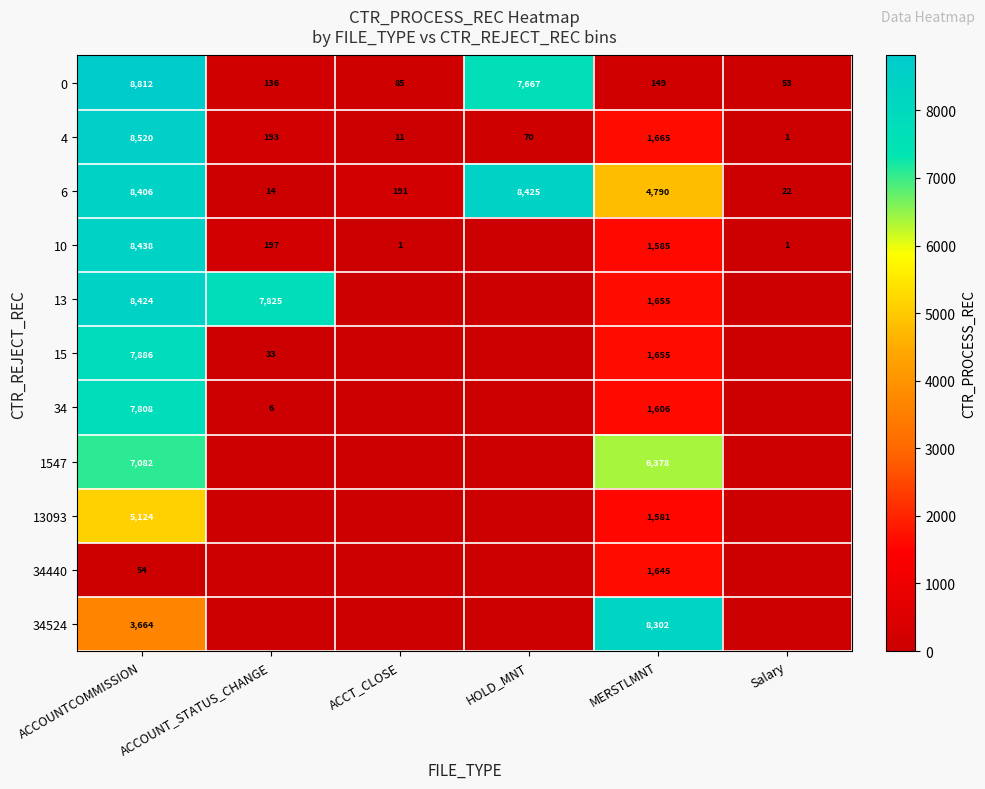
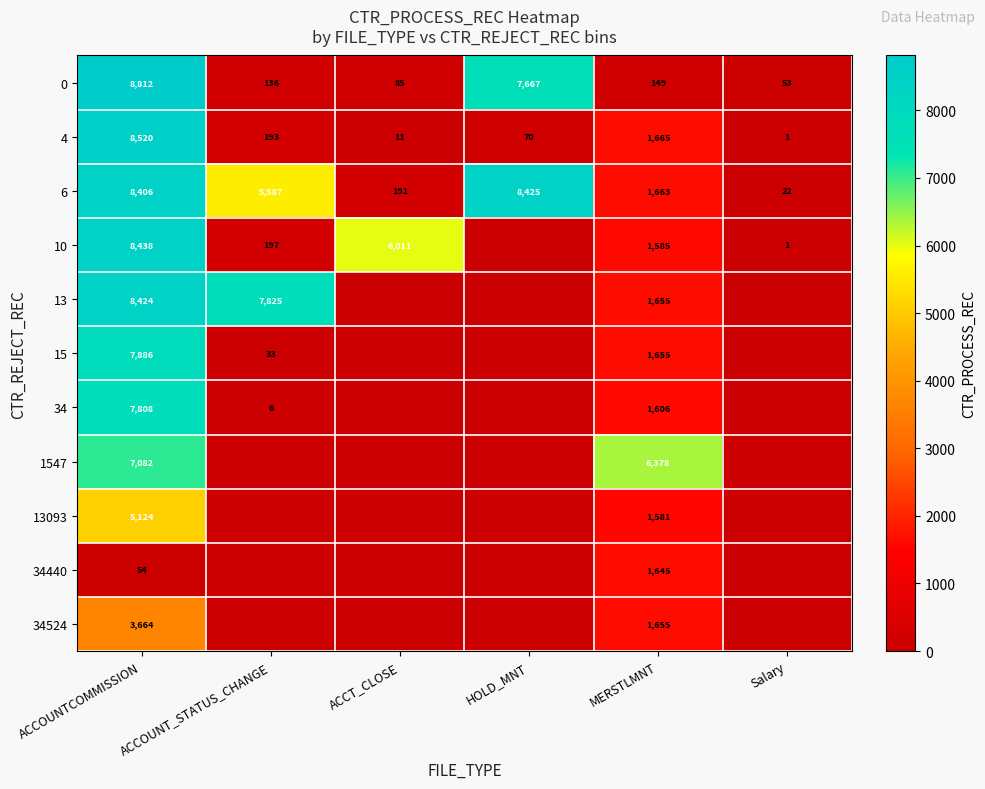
  {
    "0": {
      "ACCOUNTCOMMISSION": "8,812",
      "ACCOUNT_STATUS_CHANGE": "136",
      "ACCT_CLOSE": "85",
      "HOLD_MNT": "7,667",
      "MERSTLMNT": "149",
      "Salary": "53"
    },
    "4": {
      "ACCOUNTCOMMISSION": "8,520",
      "ACCOUNT_STATUS_CHANGE": "193",
      "ACCT_CLOSE": "11",
      "HOLD_MNT": "70",
      "MERSTLMNT": "1,665",
      "Salary": "1"
    },
    "6": {
      "ACCOUNTCOMMISSION": "8,406",
-     "ACCOUNT_STATUS_CHANGE": "14",
+     "ACCOUNT_STATUS_CHANGE": "5,587",
      "ACCT_CLOSE": "191",
      "HOLD_MNT": "8,425",
-     "MERSTLMNT": "4,790",
+     "MERSTLMNT": "1,663",
      "Salary": "22"
    },
    "10": {
      "ACCOUNTCOMMISSION": "8,438",
      "ACCOUNT_STATUS_CHANGE": "197",
-     "ACCT_CLOSE": "1",
+     "ACCT_CLOSE": "6,011",
      "MERSTLMNT": "1,585",
      "Salary": "1"
    },
    "13": {
      "ACCOUNTCOMMISSION": "8,424",
      "ACCOUNT_STATUS_CHANGE": "7,825",
      "MERSTLMNT": "1,655"
    },
    "15": {
      "ACCOUNTCOMMISSION": "7,886",
      "ACCOUNT_STATUS_CHANGE": "33",
      "MERSTLMNT": "1,655"
    },
    "34": {
      "ACCOUNTCOMMISSION": "7,808",
      "ACCOUNT_STATUS_CHANGE": "6",
      "MERSTLMNT": "1,606"
    },
    "1547": {
      "ACCOUNTCOMMISSION": "7,082",
      "MERSTLMNT": "6,378"
    },
    "13093": {
      "ACCOUNTCOMMISSION": "5,124",
      "MERSTLMNT": "1,581"
    },
    "34440": {
      "ACCOUNTCOMMISSION": "54",
      "MERSTLMNT": "1,645"
    },
    "34524": {
      "ACCOUNTCOMMISSION": "3,664",
-     "MERSTLMNT": "8,302"
+     "MERSTLMNT": "1,655"
    }
  }
